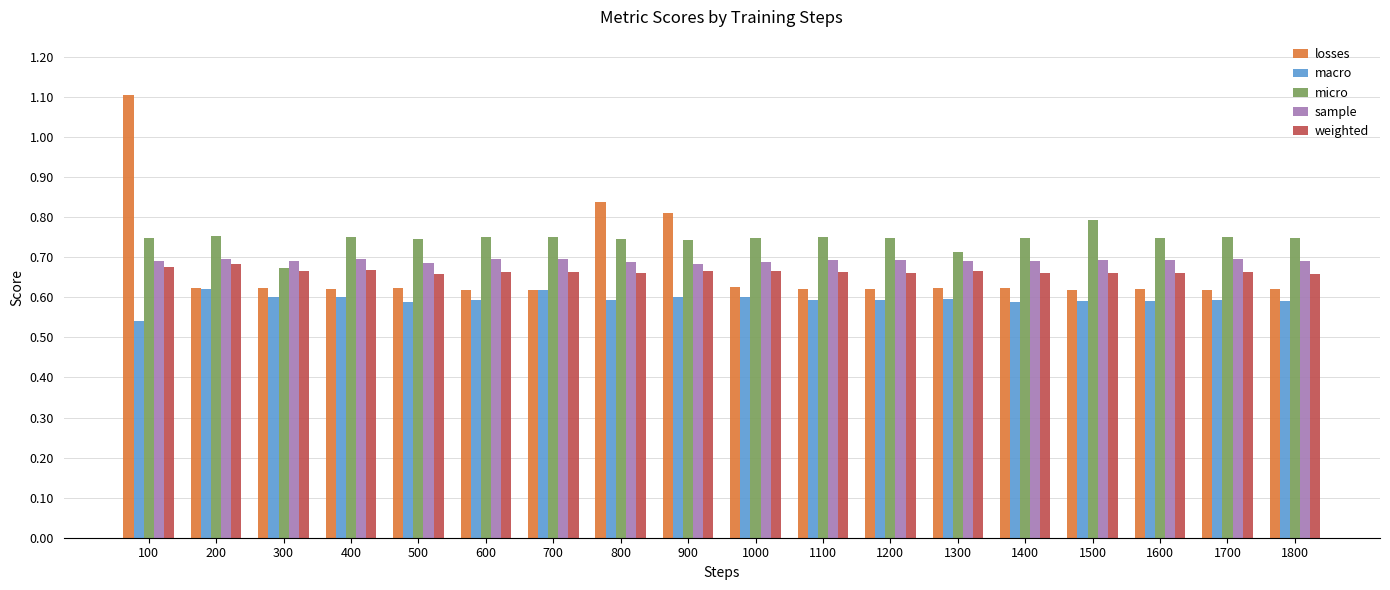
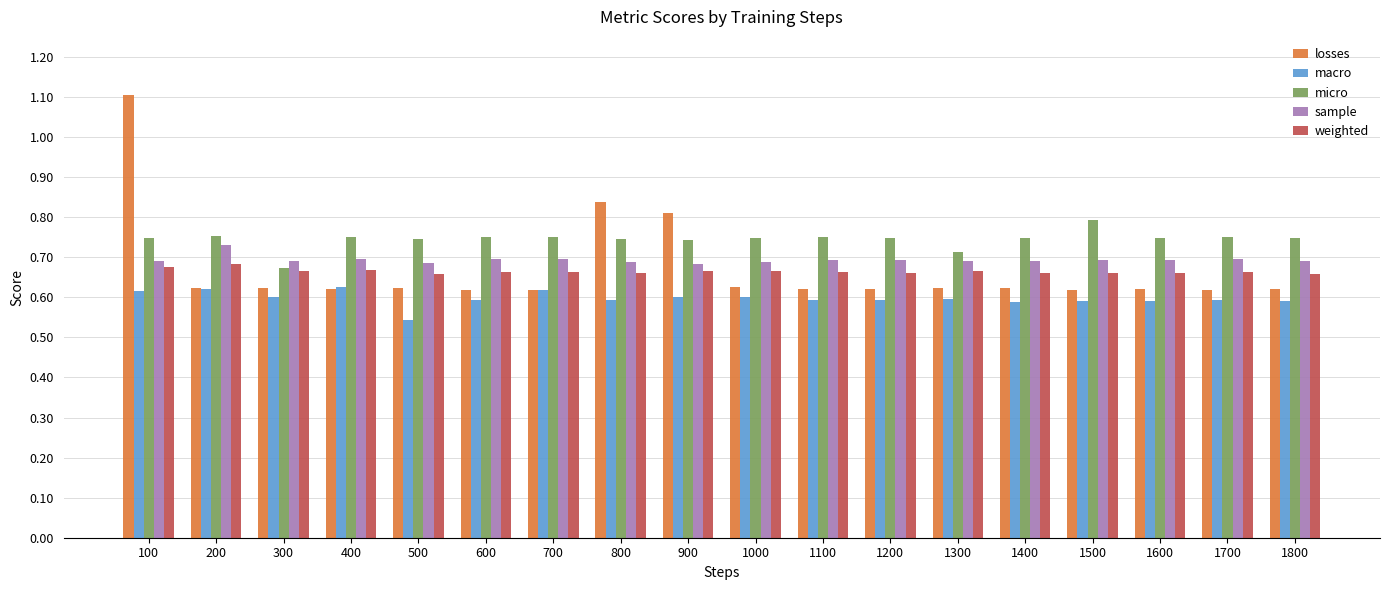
  {
    "macro": {
-     "100": 0.54,
+     "100": 0.62,
      "200": 0.62,
      "300": 0.60,
-     "400": 0.60,
-     "500": 0.59,
+     "400": 0.63,
+     "500": 0.54,
      "600": 0.59,
      "700": 0.62,
      "800": 0.59,
      "900": 0.60,
      "1000": 0.60,
      "1100": 0.59,
      "1200": 0.59,
      "1300": 0.60,
      "1400": 0.59,
      "1500": 0.59,
      "1600": 0.59,
      "1700": 0.59,
      "1800": 0.59
    },
    "micro": {
      "100": 0.75,
      "200": 0.75,
      "300": 0.67,
      "400": 0.75,
      "500": 0.74,
      "600": 0.75,
      "700": 0.75,
      "800": 0.75,
      "900": 0.74,
      "1000": 0.75,
      "1100": 0.75,
      "1200": 0.75,
      "1300": 0.71,
      "1400": 0.75,
      "1500": 0.79,
      "1600": 0.75,
      "1700": 0.75,
      "1800": 0.75
    },
    "sample": {
      "100": 0.69,
-     "200": 0.70,
+     "200": 0.73,
      "300": 0.69,
      "400": 0.69,
      "500": 0.69,
      "600": 0.70,
      "700": 0.70,
      "800": 0.69,
      "900": 0.68,
      "1000": 0.69,
      "1100": 0.69,
      "1200": 0.69,
      "1300": 0.69,
      "1400": 0.69,
      "1500": 0.69,
      "1600": 0.69,
      "1700": 0.70,
      "1800": 0.69
    }
  }
